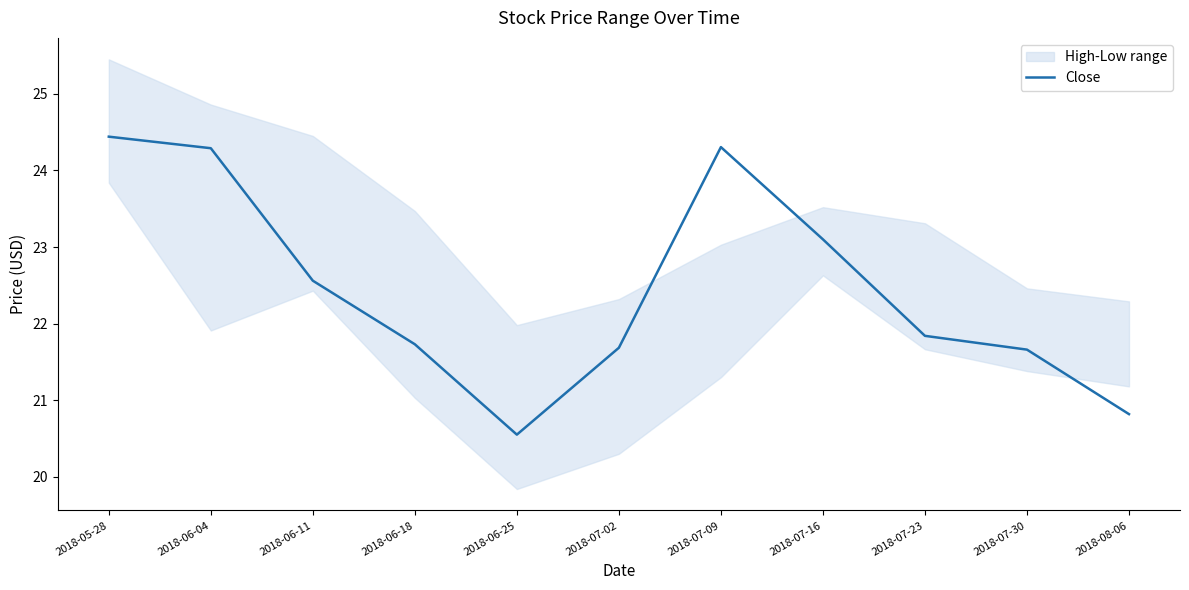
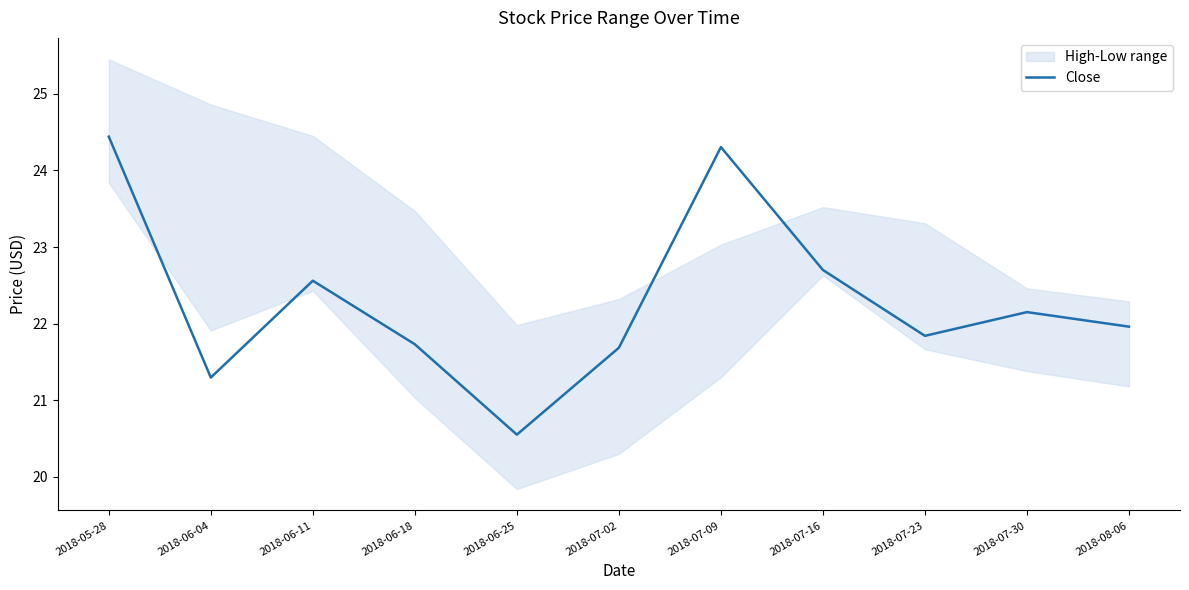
  {
    "Close": {
      "2018-05-28": 24.4,
-     "2018-06-04": 24.3,
+     "2018-06-04": 21.3,
      "2018-06-11": 22.6,
      "2018-06-18": 21.7,
      "2018-06-25": 20.5,
      "2018-07-02": 21.7,
      "2018-07-09": 24.3,
-     "2018-07-16": 23.1,
+     "2018-07-16": 22.7,
      "2018-07-23": 21.8,
-     "2018-07-30": 21.7,
-     "2018-08-06": 20.8
+     "2018-07-30": 22.2,
+     "2018-08-06": 22.0
    }
  }
